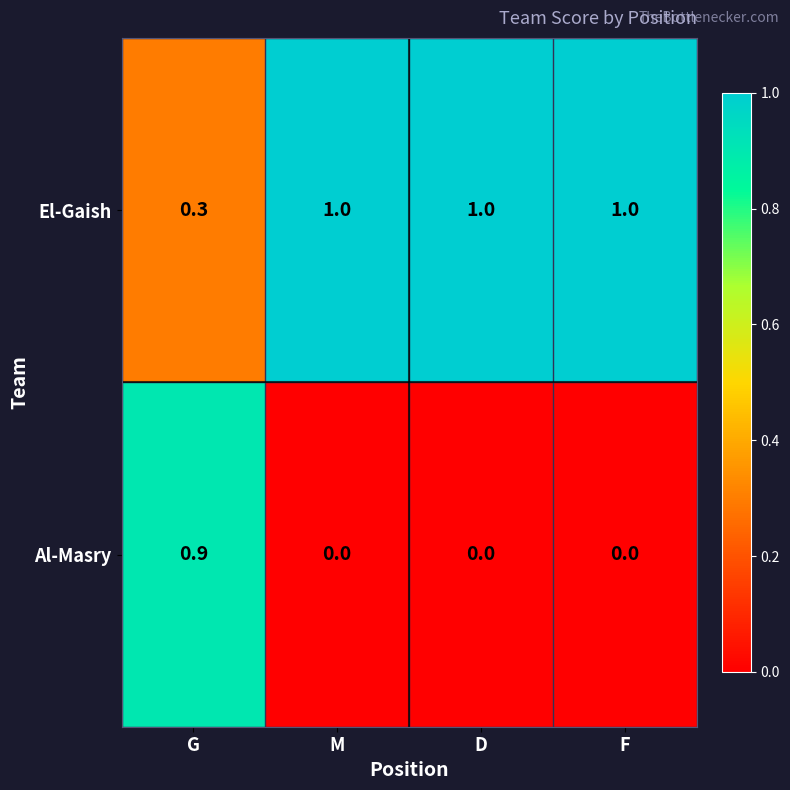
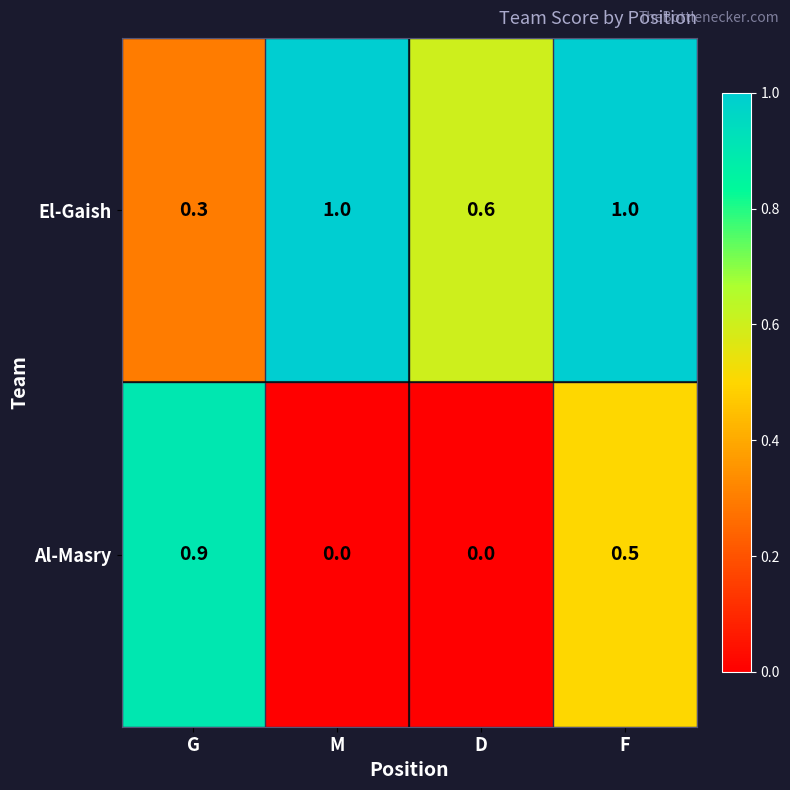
  {
    "El-Gaish": {
      "G": 0.3,
      "M": 1.0,
-     "D": 1.0,
+     "D": 0.6,
      "F": 1.0
    },
    "Al-Masry": {
      "G": 0.9,
      "M": 0.0,
      "D": 0.0,
-     "F": 0.0
+     "F": 0.5
    }
  }
